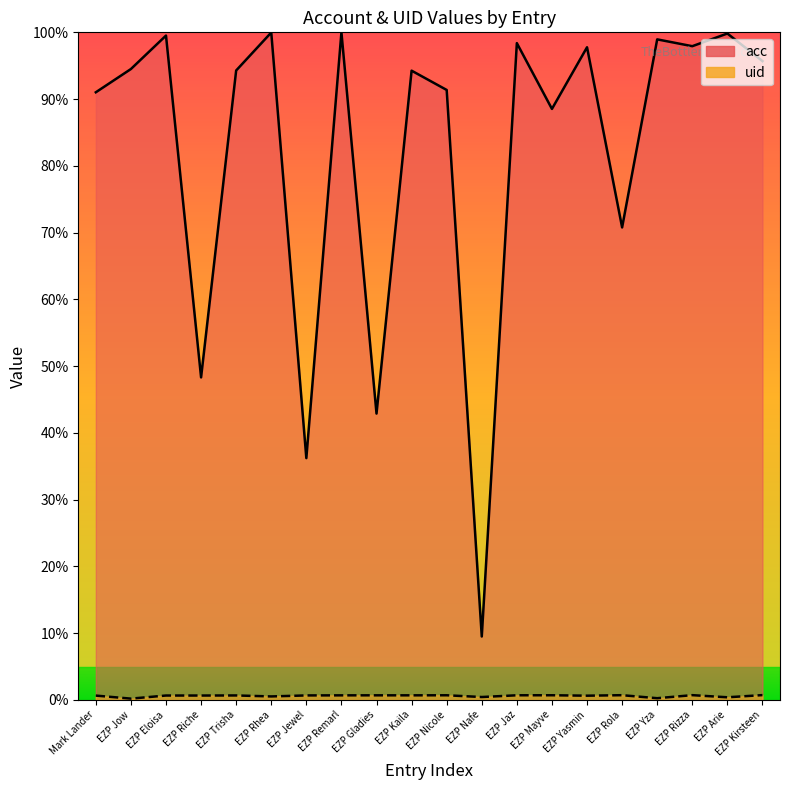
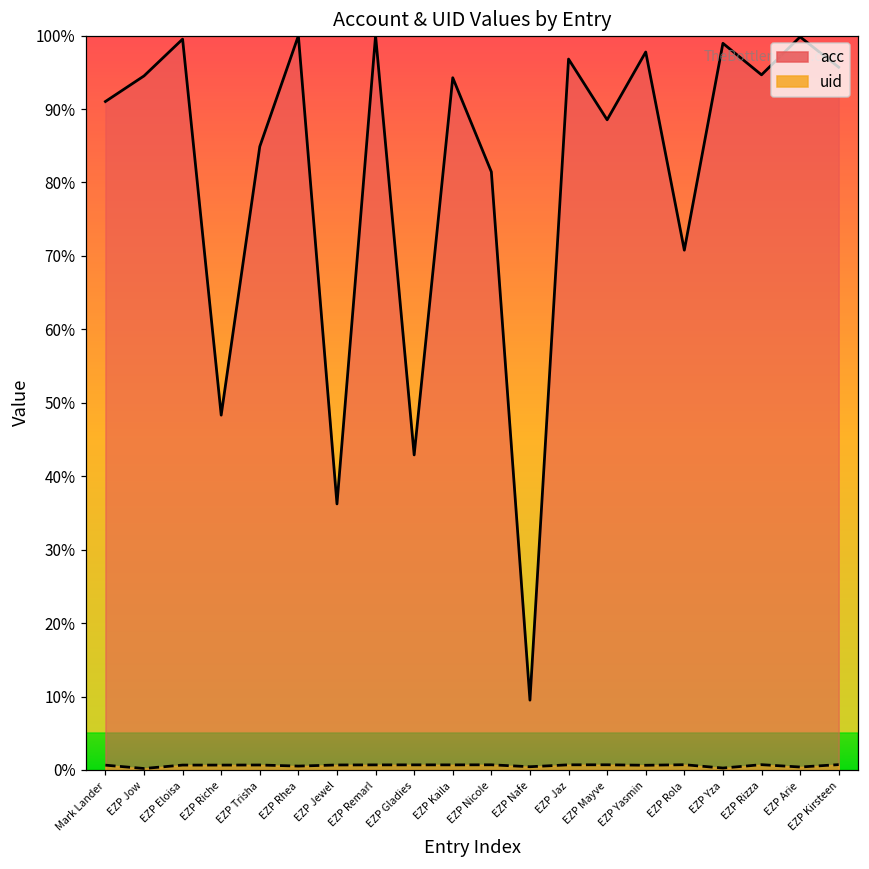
  {
    "acc": {
      "Mark Lander": "91%",
      "EZP Jow": "95%",
      "EZP Eloisa": "100%",
      "EZP Riche": "48%",
-     "EZP Trisha": "94%",
+     "EZP Trisha": "85%",
      "EZP Rhea": "100%",
      "EZP Jewel": "36%",
      "EZP Remarl": "100%",
      "EZP Gladies": "43%",
      "EZP Kaila": "94%",
-     "EZP Nicole": "91%",
+     "EZP Nicole": "81%",
      "EZP Nafe": "10%",
-     "EZP Jaz": "98%",
+     "EZP Jaz": "97%",
      "EZP Mayve": "89%",
      "EZP Yasmin": "98%",
      "EZP Rola": "71%",
      "EZP Yza": "99%",
-     "EZP Rizza": "98%",
+     "EZP Rizza": "95%",
      "EZP Arie": "100%"
    }
  }
